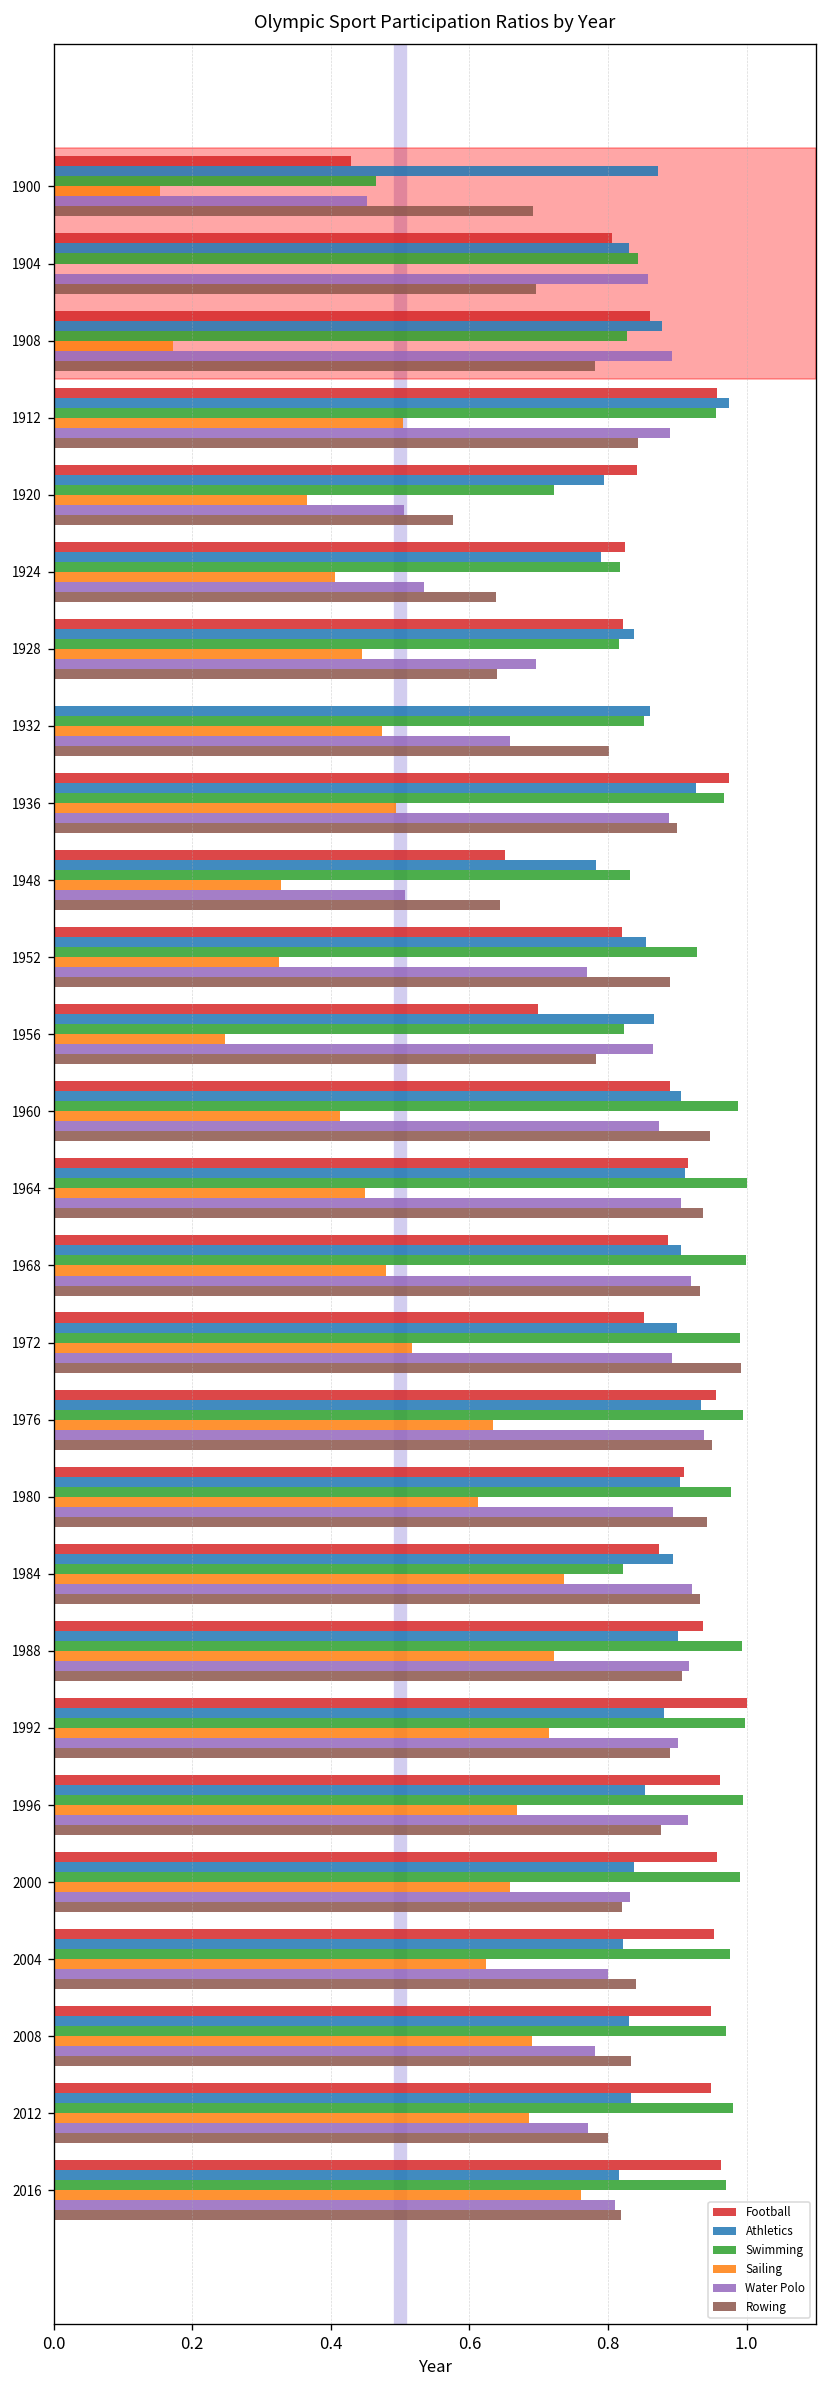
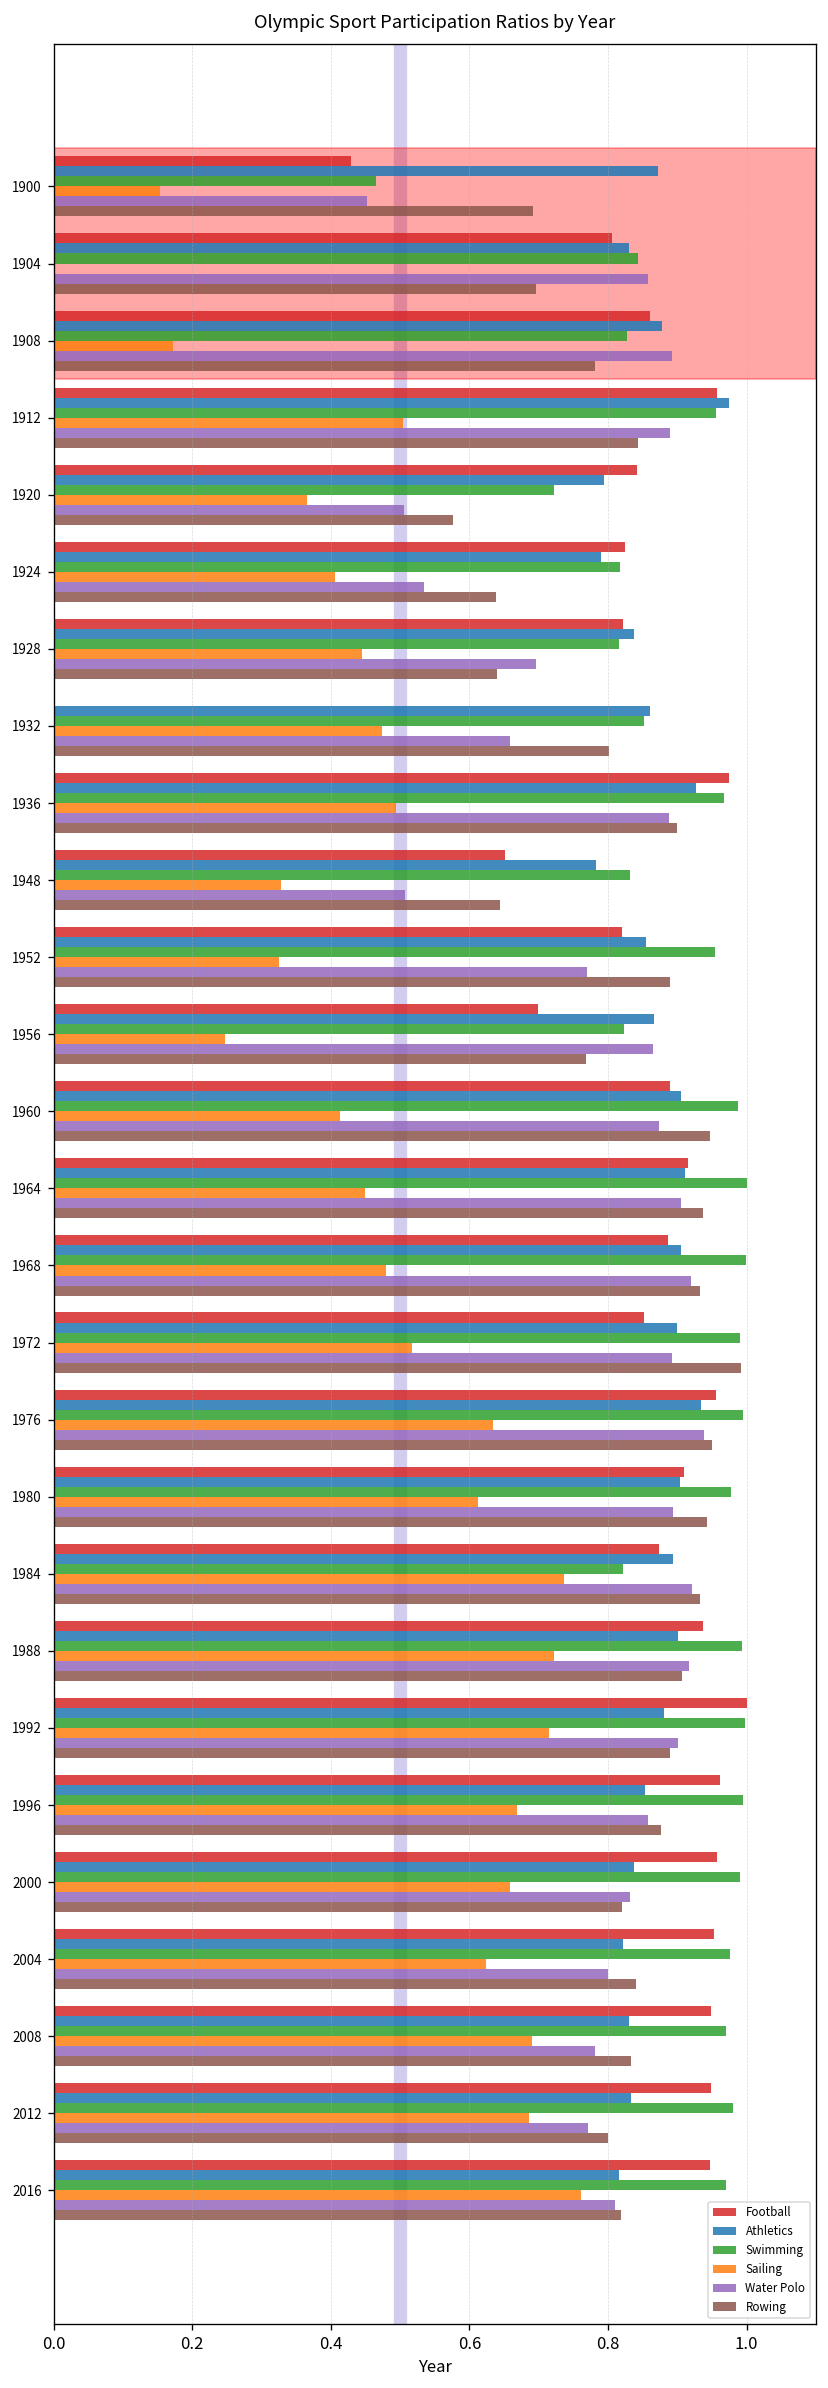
  {
    "Football": {
      "1900": 0.43,
      "1904": 0.81,
      "1908": 0.86,
      "1912": 0.96,
      "1920": 0.84,
      "1924": 0.82,
      "1928": 0.82,
      "1932": 0.00,
      "1936": 0.98,
      "1948": 0.65,
      "1952": 0.82,
      "1956": 0.70,
      "1960": 0.89,
      "1964": 0.92,
      "1968": 0.89,
      "1972": 0.85,
      "1976": 0.96,
      "1980": 0.91,
      "1984": 0.87,
      "1988": 0.94,
      "1992": 1.00,
      "1996": 0.96,
      "2000": 0.96,
      "2004": 0.95,
      "2008": 0.95,
      "2012": 0.95,
-     "2016": 0.96
+     "2016": 0.95
    },
    "Athletics": {
      "1900": 0.87,
      "1904": 0.83,
      "1908": 0.88,
      "1912": 0.97,
      "1920": 0.79,
      "1924": 0.79,
      "1928": 0.84,
      "1932": 0.86,
      "1936": 0.93,
      "1948": 0.78,
      "1952": 0.85,
      "1956": 0.87,
      "1960": 0.90,
      "1964": 0.91,
      "1968": 0.90,
      "1972": 0.90,
      "1976": 0.93,
      "1980": 0.90,
      "1984": 0.89,
      "1988": 0.90,
      "1992": 0.88,
      "1996": 0.85,
      "2000": 0.84,
      "2004": 0.82,
      "2008": 0.83,
      "2012": 0.83,
      "2016": 0.82
    },
    "Swimming": {
      "1900": 0.47,
      "1904": 0.84,
      "1908": 0.83,
      "1912": 0.96,
      "1920": 0.72,
      "1924": 0.82,
      "1928": 0.82,
      "1932": 0.85,
      "1936": 0.97,
      "1948": 0.83,
-     "1952": 0.93,
+     "1952": 0.95,
      "1956": 0.82,
      "1960": 0.99,
      "1964": 1.00,
      "1968": 1.00,
      "1972": 0.99,
      "1976": 1.00,
      "1980": 0.98,
      "1984": 0.82,
      "1988": 0.99,
      "1992": 1.00,
      "1996": 1.00,
      "2000": 0.99,
      "2004": 0.98,
      "2008": 0.97,
      "2012": 0.98,
      "2016": 0.97
    },
    "Sailing": {
      "1900": 0.15,
      "1904": 0.00,
      "1908": 0.17,
      "1912": 0.50,
      "1920": 0.37,
      "1924": 0.41,
      "1928": 0.45,
      "1932": 0.47,
      "1936": 0.49,
      "1948": 0.33,
      "1952": 0.33,
      "1956": 0.25,
      "1960": 0.41,
      "1964": 0.45,
      "1968": 0.48,
      "1972": 0.52,
      "1976": 0.63,
      "1980": 0.61,
      "1984": 0.74,
      "1988": 0.72,
      "1992": 0.71,
      "1996": 0.67,
      "2000": 0.66,
      "2004": 0.62,
      "2008": 0.69,
      "2012": 0.69,
      "2016": 0.76
    },
    "Water Polo": {
      "1900": 0.45,
      "1904": 0.86,
      "1908": 0.89,
      "1912": 0.89,
      "1920": 0.51,
      "1924": 0.53,
      "1928": 0.70,
      "1932": 0.66,
      "1936": 0.89,
      "1948": 0.51,
      "1952": 0.77,
      "1956": 0.86,
      "1960": 0.87,
      "1964": 0.91,
      "1968": 0.92,
      "1972": 0.89,
      "1976": 0.94,
      "1980": 0.89,
      "1984": 0.92,
      "1988": 0.92,
      "1992": 0.90,
-     "1996": 0.92,
+     "1996": 0.86,
      "2000": 0.83,
      "2004": 0.80,
      "2008": 0.78,
      "2012": 0.77,
      "2016": 0.81
    },
    "Rowing": {
      "1900": 0.69,
      "1904": 0.70,
      "1908": 0.78,
      "1912": 0.84,
      "1920": 0.58,
      "1924": 0.64,
      "1928": 0.64,
      "1932": 0.80,
      "1936": 0.90,
      "1948": 0.64,
      "1952": 0.89,
-     "1956": 0.78,
+     "1956": 0.77,
      "1960": 0.95,
      "1964": 0.94,
      "1968": 0.93,
      "1972": 0.99,
      "1976": 0.95,
      "1980": 0.94,
      "1984": 0.93,
      "1988": 0.91,
      "1992": 0.89,
      "1996": 0.88,
      "2000": 0.82,
      "2004": 0.84,
      "2008": 0.83,
      "2012": 0.80,
      "2016": 0.82
    }
  }
